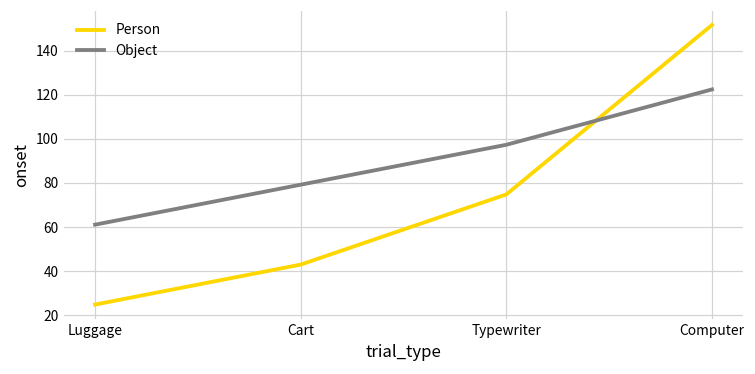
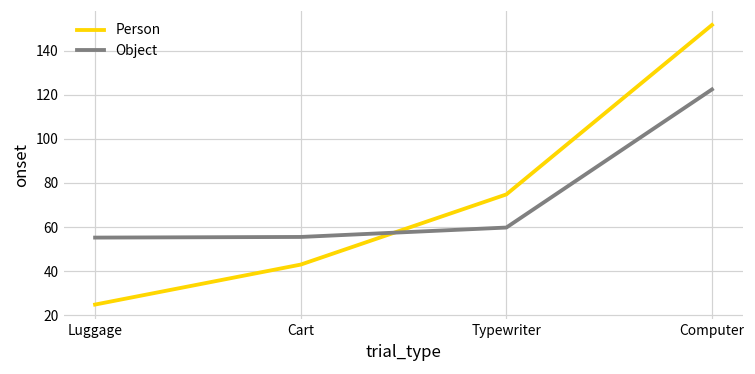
  {
    "Person": {
      "Luggage": 25,
      "Cart": 43,
      "Typewriter": 75,
      "Computer": 152
    },
    "Object": {
-     "Luggage": 61,
-     "Cart": 79,
-     "Typewriter": 97,
+     "Luggage": 55,
+     "Cart": 56,
+     "Typewriter": 60,
      "Computer": 122
    }
  }
